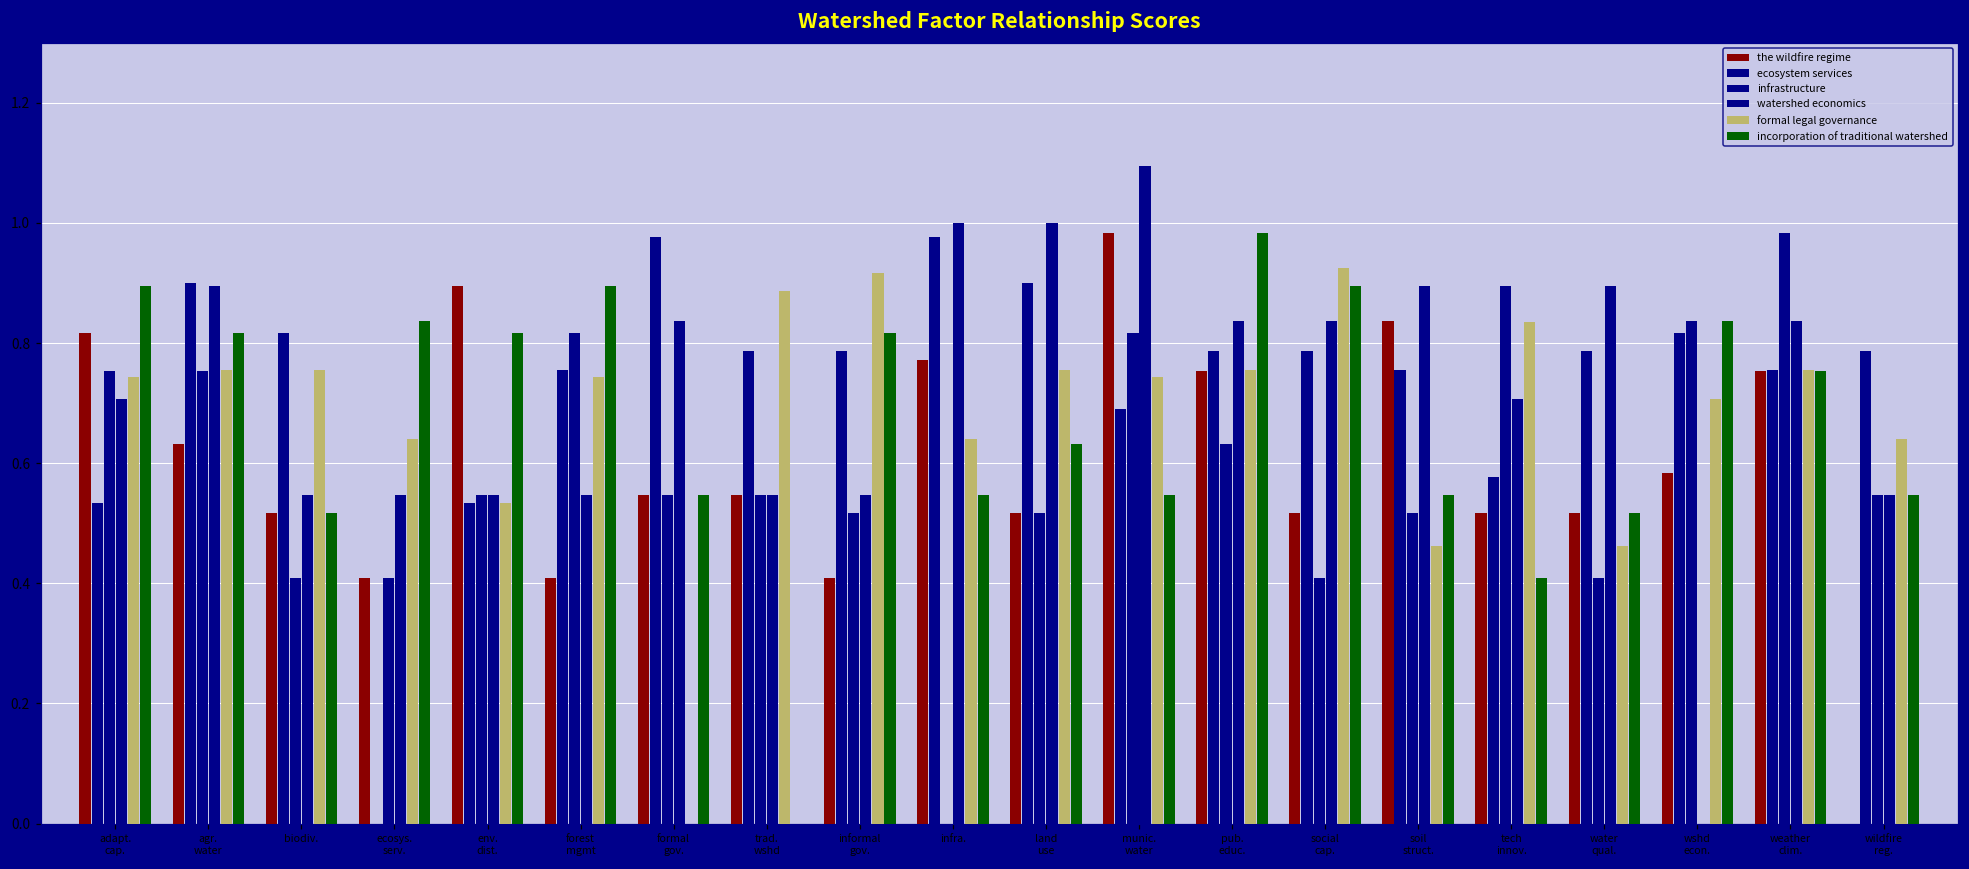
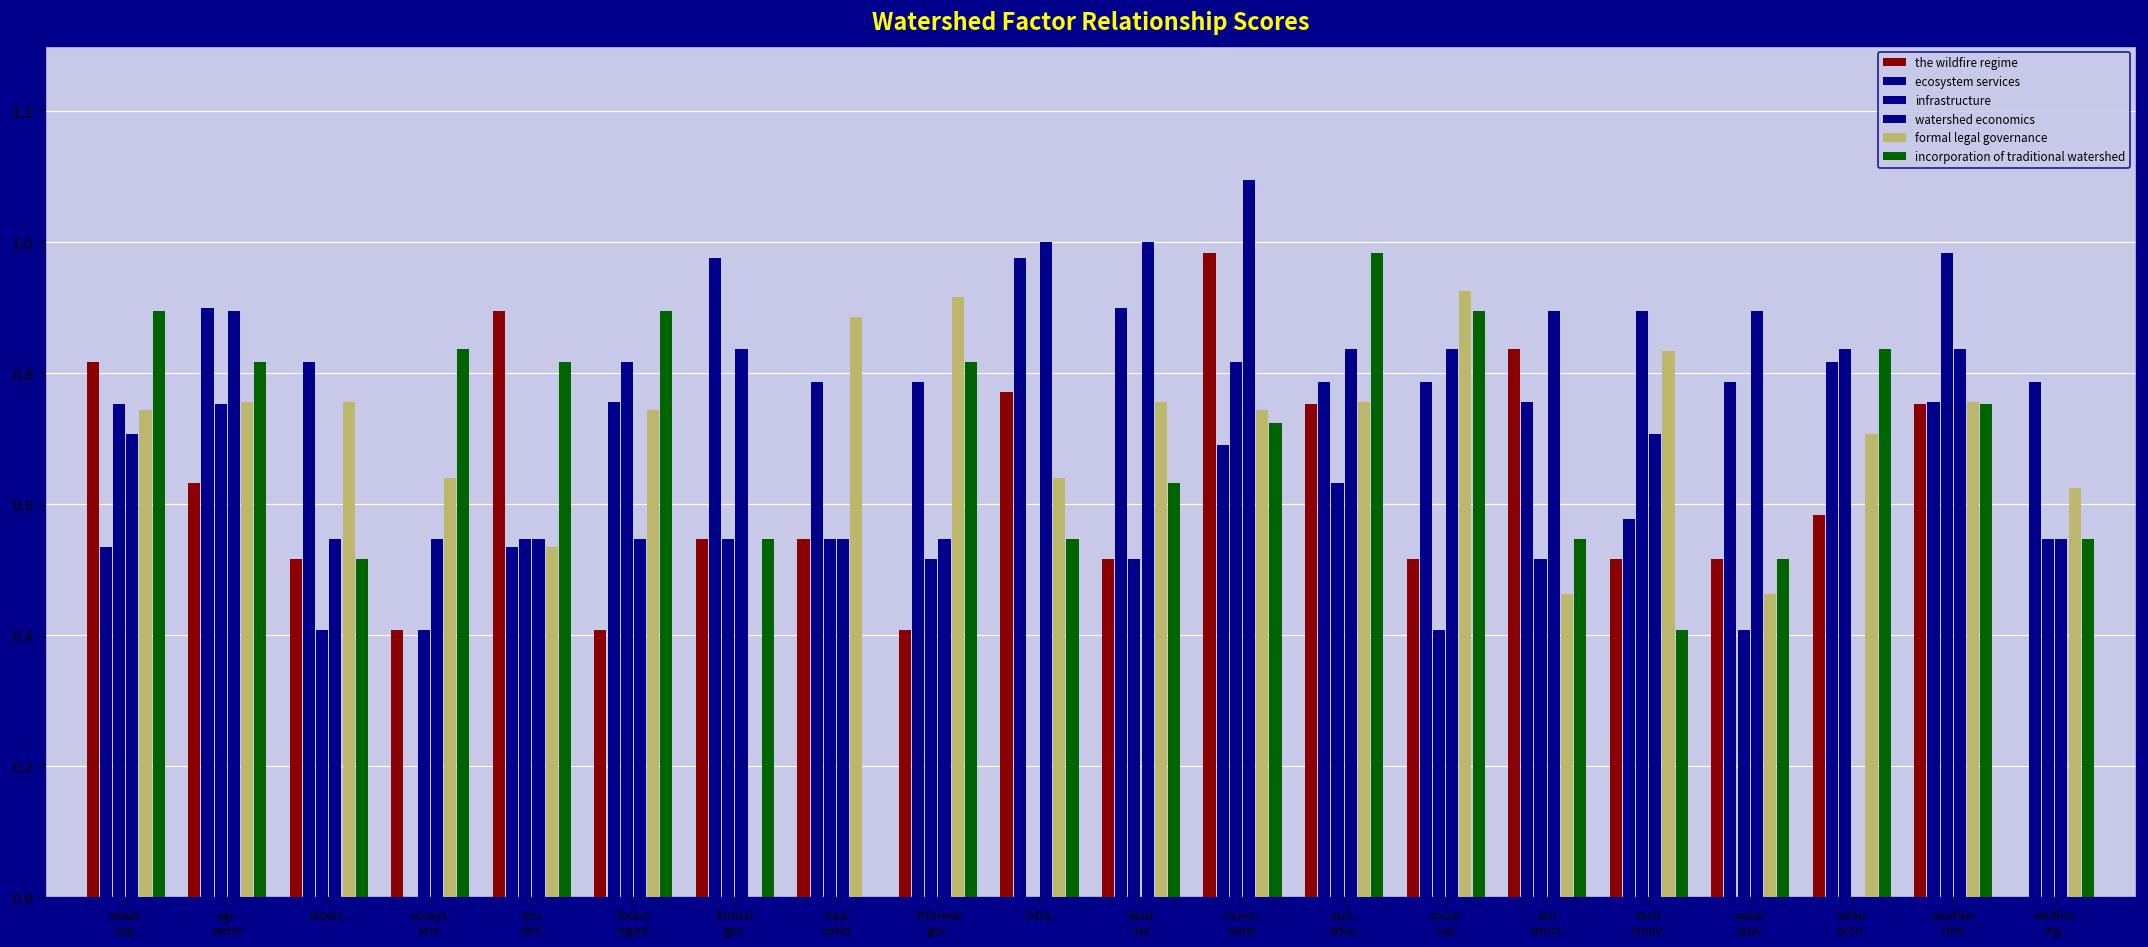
  {
    "the wildfire regime": {
      "adapt. cap.": 0.82,
      "agr. water": 0.63,
      "biodiv.": 0.52,
      "ecosys. serv.": 0.41,
      "env. dist.": 0.89,
      "forest mgmt": 0.41,
      "formal gov.": 0.55,
      "trad. wshd": 0.55,
      "informal gov.": 0.41,
      "infra.": 0.77,
      "land use": 0.52,
      "munic. water": 0.98,
      "pub. educ.": 0.75,
      "social cap.": 0.52,
      "soil struct.": 0.84,
      "tech innov.": 0.52,
      "water qual.": 0.52,
      "wshd econ.": 0.58,
      "weather clim.": 0.75,
      "wildfire reg.": 0.00
    },
    "formal legal governance": {
      "adapt. cap.": 0.74,
      "agr. water": 0.76,
      "biodiv.": 0.76,
      "ecosys. serv.": 0.64,
      "env. dist.": 0.53,
      "forest mgmt": 0.74,
      "formal gov.": 0.00,
      "trad. wshd": 0.89,
      "informal gov.": 0.92,
      "infra.": 0.64,
      "land use": 0.76,
      "munic. water": 0.74,
      "pub. educ.": 0.76,
      "social cap.": 0.93,
      "soil struct.": 0.46,
      "tech innov.": 0.83,
      "water qual.": 0.46,
      "wshd econ.": 0.71,
      "weather clim.": 0.76,
-     "wildfire reg.": 0.64
+     "wildfire reg.": 0.62
    },
    "incorporation of traditional watershed": {
      "adapt. cap.": 0.89,
      "agr. water": 0.82,
      "biodiv.": 0.52,
      "ecosys. serv.": 0.84,
      "env. dist.": 0.82,
      "forest mgmt": 0.89,
      "formal gov.": 0.55,
      "trad. wshd": 0.00,
      "informal gov.": 0.82,
      "infra.": 0.55,
      "land use": 0.63,
-     "munic. water": 0.55,
+     "munic. water": 0.72,
      "pub. educ.": 0.98,
      "social cap.": 0.89,
      "soil struct.": 0.55,
      "tech innov.": 0.41,
      "water qual.": 0.52,
      "wshd econ.": 0.84,
      "weather clim.": 0.75,
      "wildfire reg.": 0.55
    }
  }
